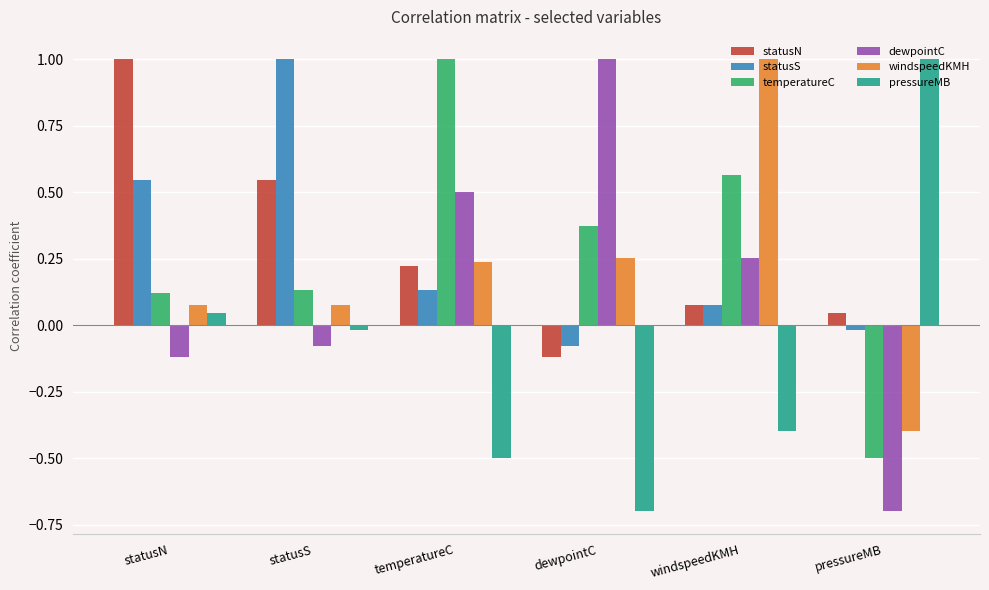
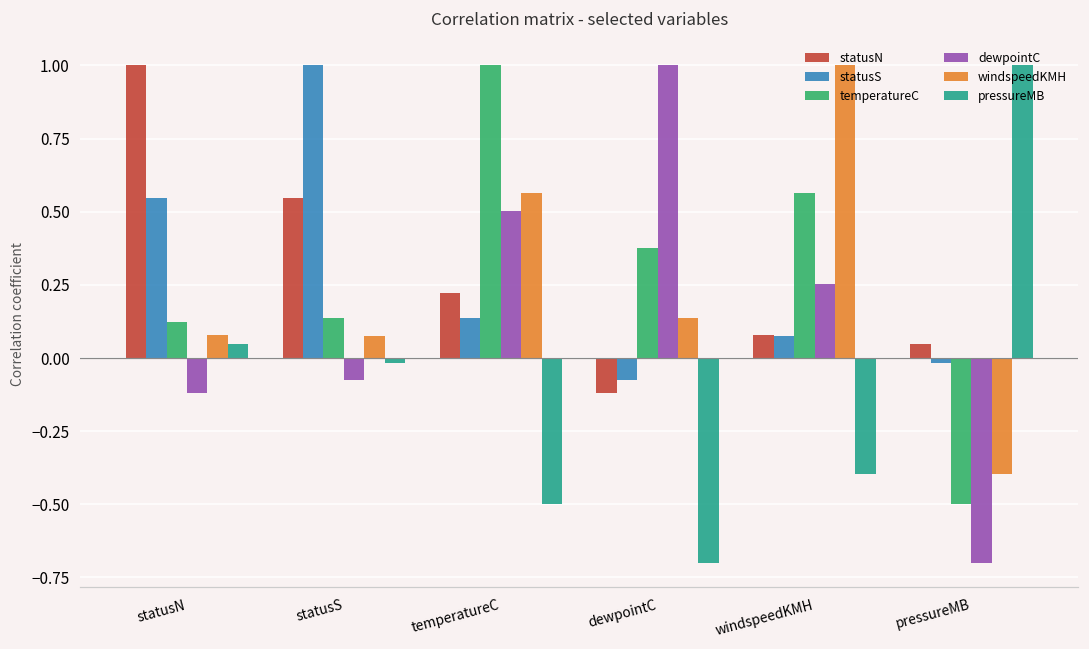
  {
    "statusN": {
      "statusN": 1.00,
      "statusS": 0.55,
      "temperatureC": 0.22,
      "dewpointC": -0.12,
      "windspeedKMH": 0.08,
      "pressureMB": 0.05
    },
    "statusS": {
      "statusN": 0.55,
      "statusS": 1.00,
      "temperatureC": 0.14,
      "dewpointC": -0.08,
      "windspeedKMH": 0.08,
      "pressureMB": -0.02
    },
    "dewpointC": {
      "statusN": -0.12,
      "statusS": -0.08,
      "temperatureC": 0.50,
      "dewpointC": 1.00,
      "windspeedKMH": 0.25,
      "pressureMB": -0.70
    },
    "windspeedKMH": {
      "statusN": 0.08,
      "statusS": 0.08,
-     "temperatureC": 0.24,
-     "dewpointC": 0.25,
+     "temperatureC": 0.56,
+     "dewpointC": 0.14,
      "windspeedKMH": 1.00,
      "pressureMB": -0.40
    }
  }
